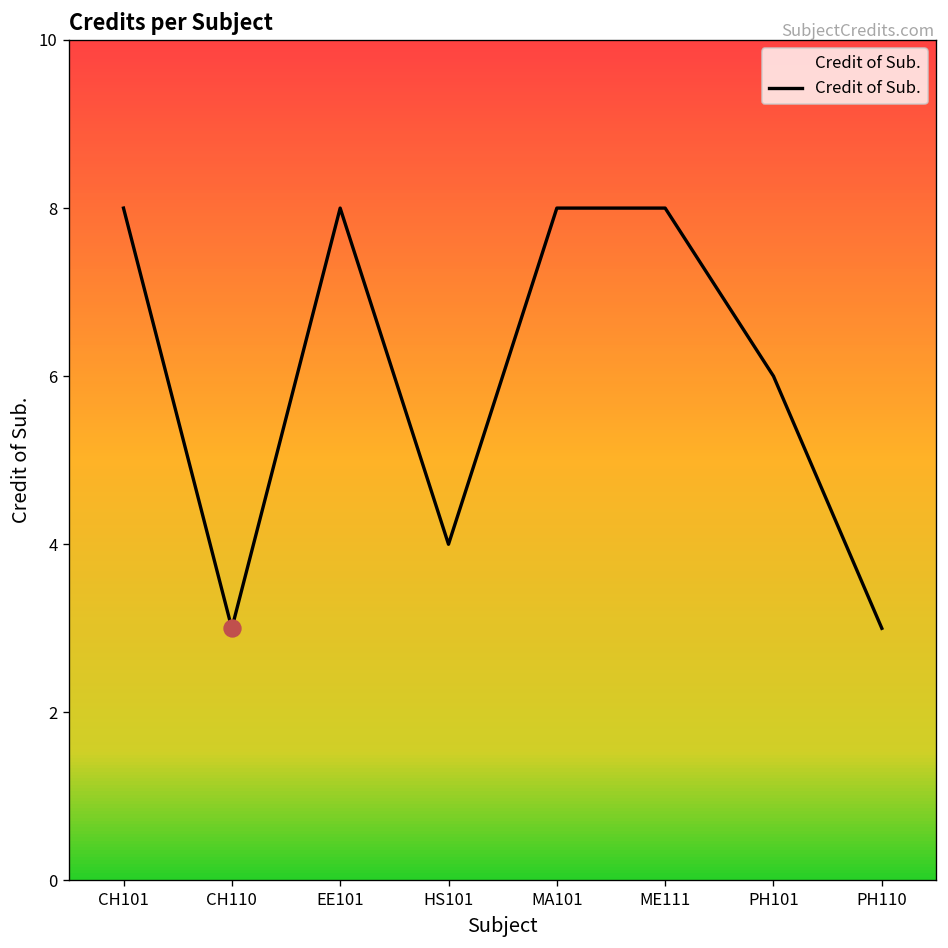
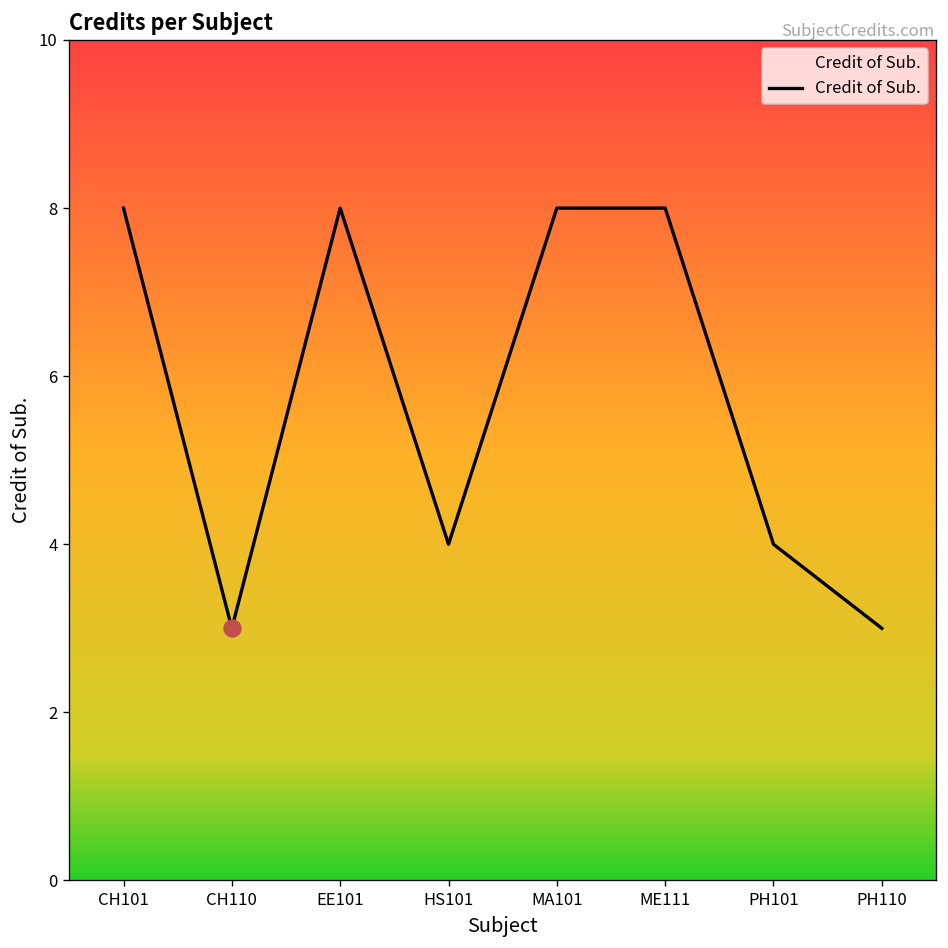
  {
    "Credit of Sub.": {
      "CH101": 8,
      "EE101": 8,
      "HS101": 4,
      "MA101": 8,
      "ME111": 8,
-     "PH101": 6,
+     "PH101": 4,
      "PH110": 3
    }
  }
